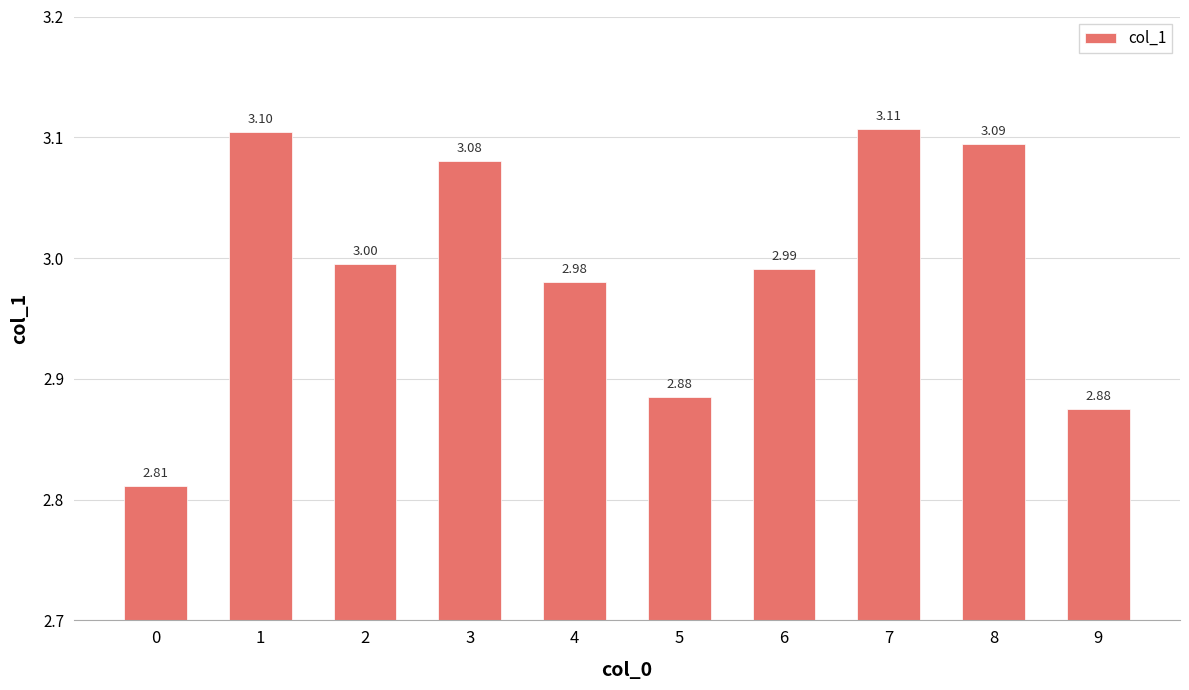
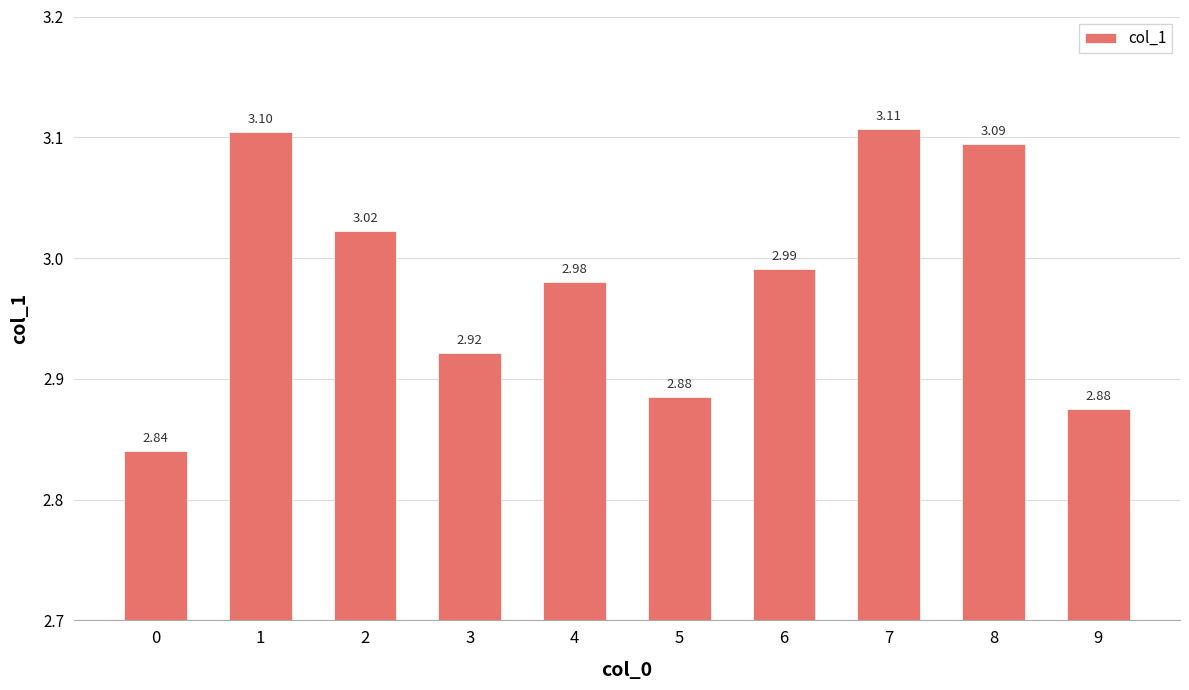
  {
-   "0": 2.81,
+   "0": 2.84,
    "1": 3.10,
-   "2": 3.00,
-   "3": 3.08,
+   "2": 3.02,
+   "3": 2.92,
    "4": 2.98,
    "5": 2.88,
    "6": 2.99,
    "7": 3.11,
    "8": 3.09,
    "9": 2.88
  }
